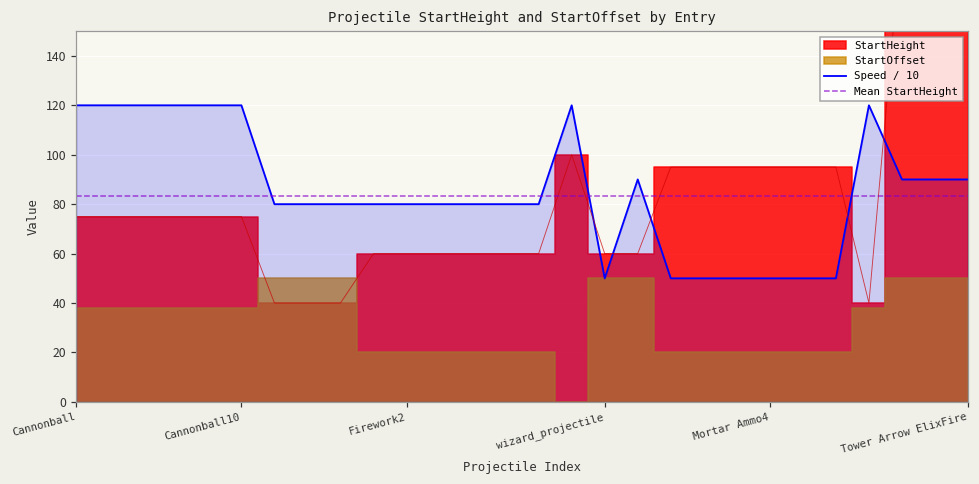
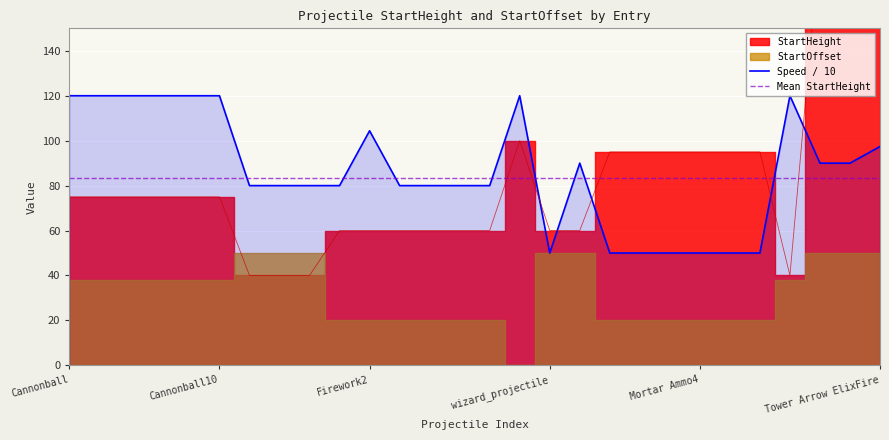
  {
    "Speed / 10": {
      "Cannonball": 120,
      "Cannonball10": 120,
-     "Firework2": 80,
+     "Firework2": 104,
      "wizard_projectile": 50,
      "Mortar Ammo4": 50,
-     "Tower Arrow ElixFire": 90
+     "Tower Arrow ElixFire": 97
    }
  }
